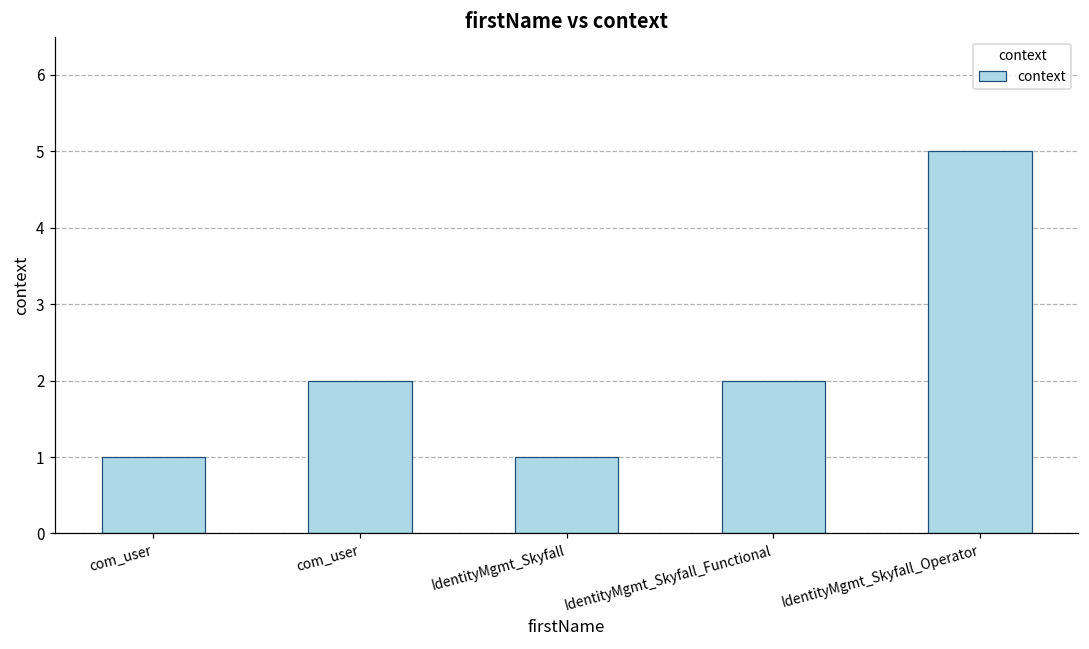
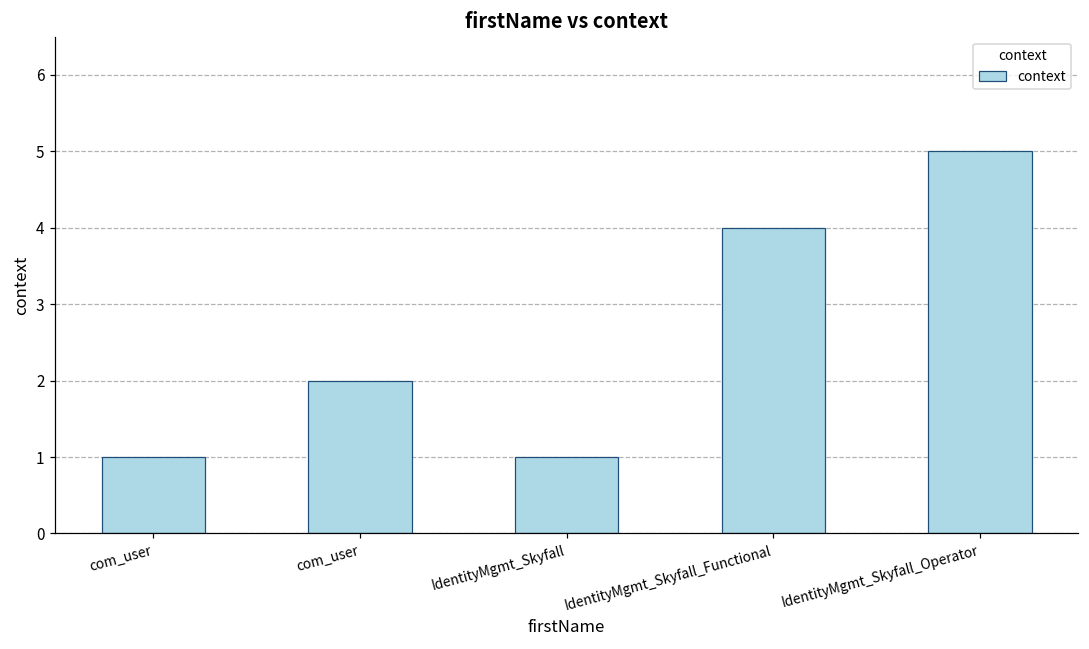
  {
    "IdentityMgmt_Skyfall": 1,
-   "IdentityMgmt_Skyfall_Functional": 2,
+   "IdentityMgmt_Skyfall_Functional": 4,
    "IdentityMgmt_Skyfall_Operator": 5
  }
